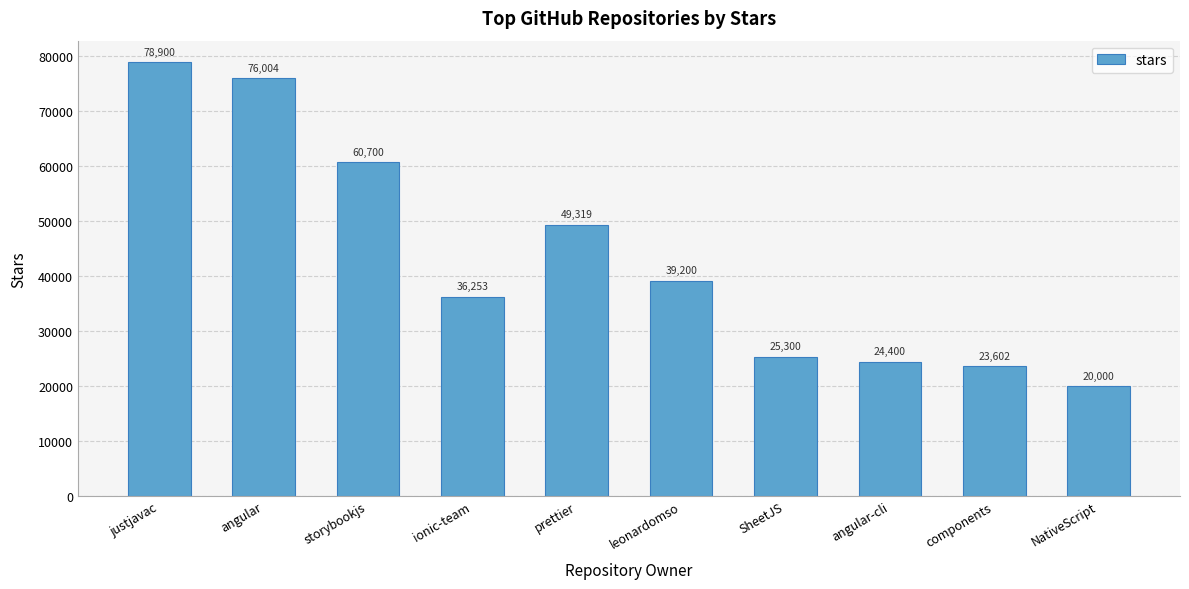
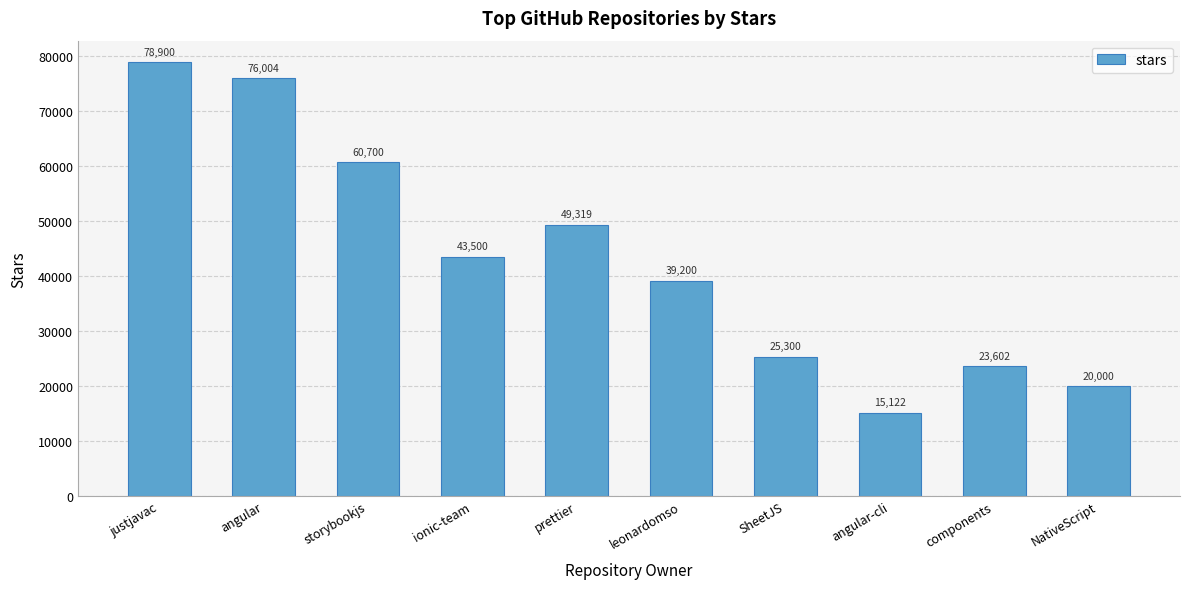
  {
    "justjavac": "78,900",
    "angular": "76,004",
    "storybookjs": "60,700",
-   "ionic-team": "36,253",
+   "ionic-team": "43,500",
    "prettier": "49,319",
    "leonardomso": "39,200",
    "SheetJS": "25,300",
-   "angular-cli": "24,400",
+   "angular-cli": "15,122",
    "components": "23,602",
    "NativeScript": "20,000"
  }
